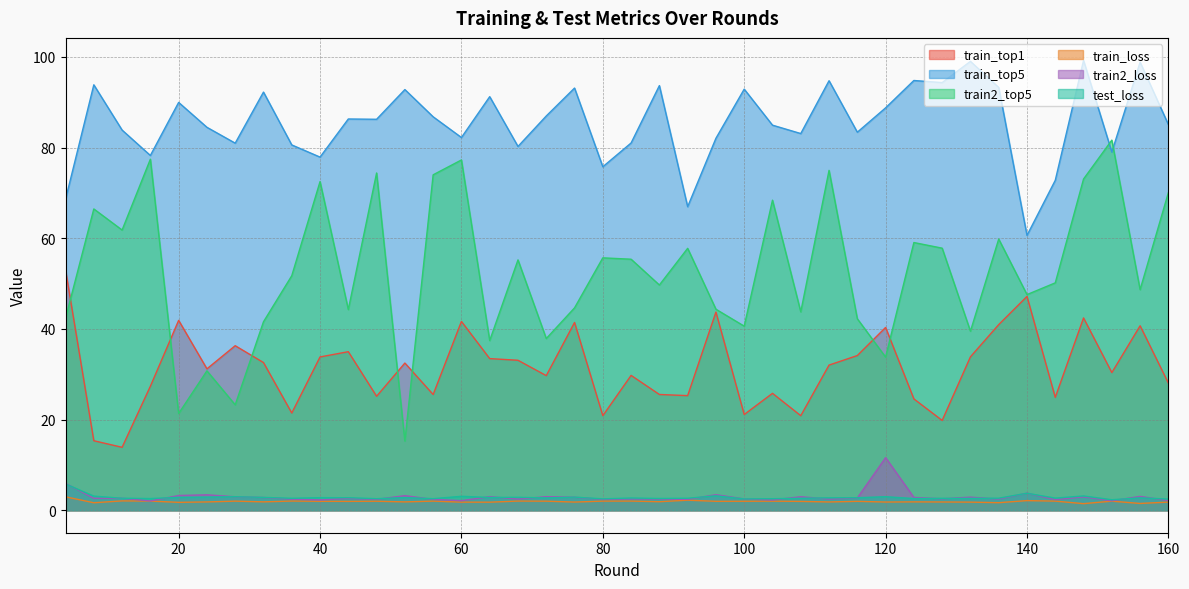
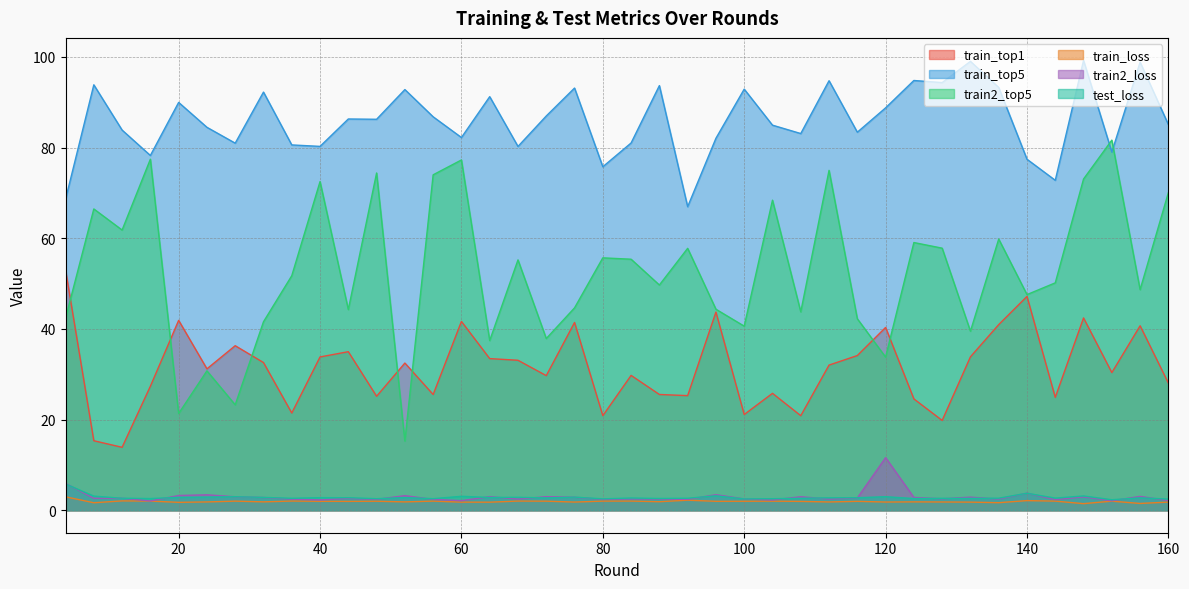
  {
    "train_top5": {
      "20": 90,
-     "40": 78,
+     "40": 80,
      "60": 82,
      "80": 76,
      "100": 93,
      "120": 89,
-     "140": 61,
+     "140": 77,
      "160": 85
    },
    "train2_loss": {
      "120": 12
    }
  }
